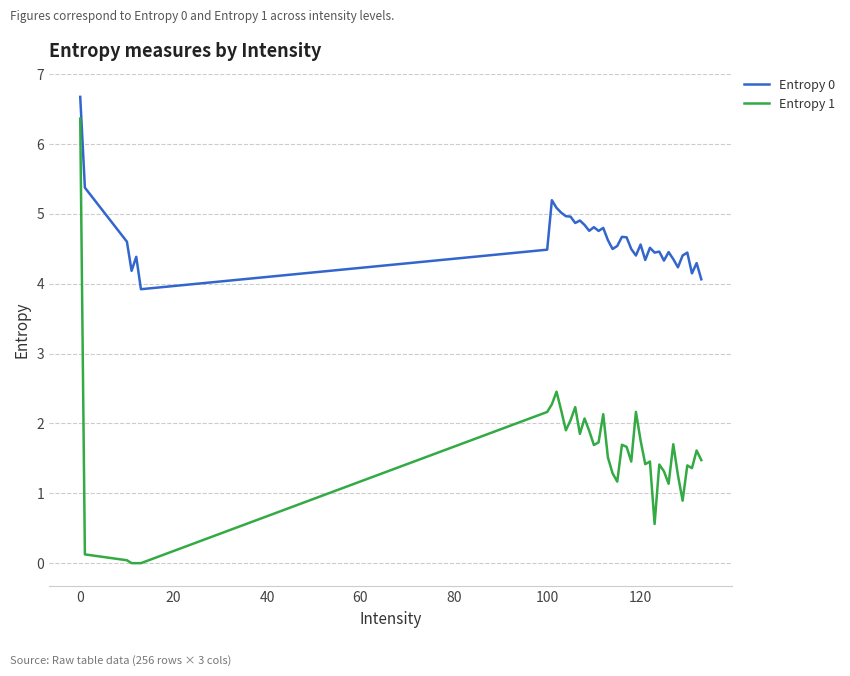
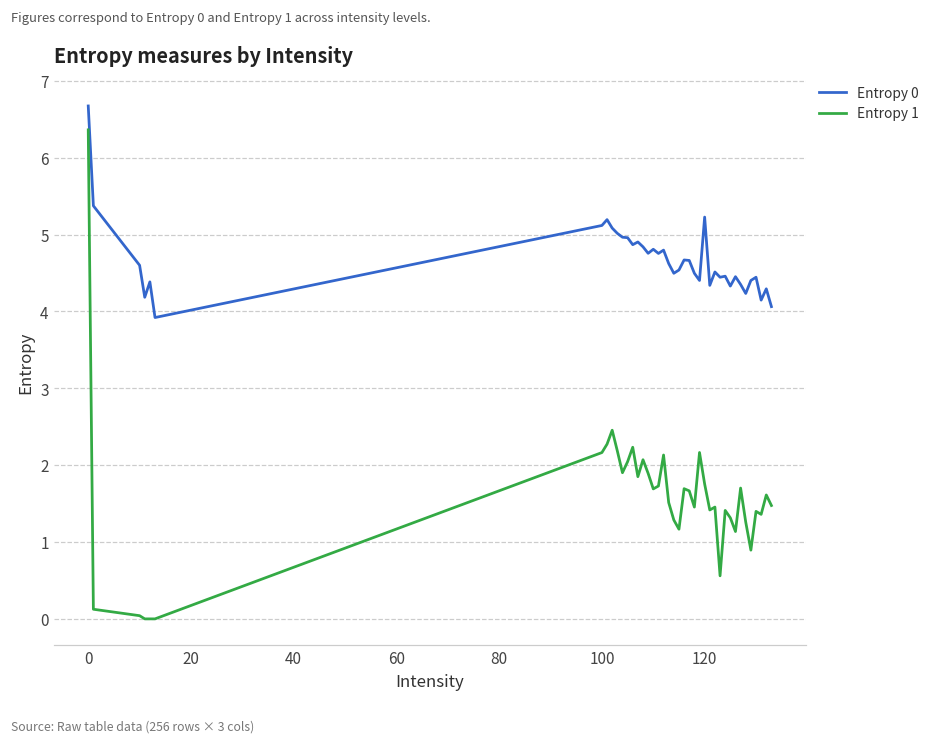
  {
    "Entropy 0": {
      "0": 6.7,
-     "100": 4.5,
-     "120": 4.6
+     "100": 5.1,
+     "120": 5.2
    },
    "Entropy 1": {
      "0": 6.4,
      "100": 2.2,
      "120": 1.8
    }
  }
